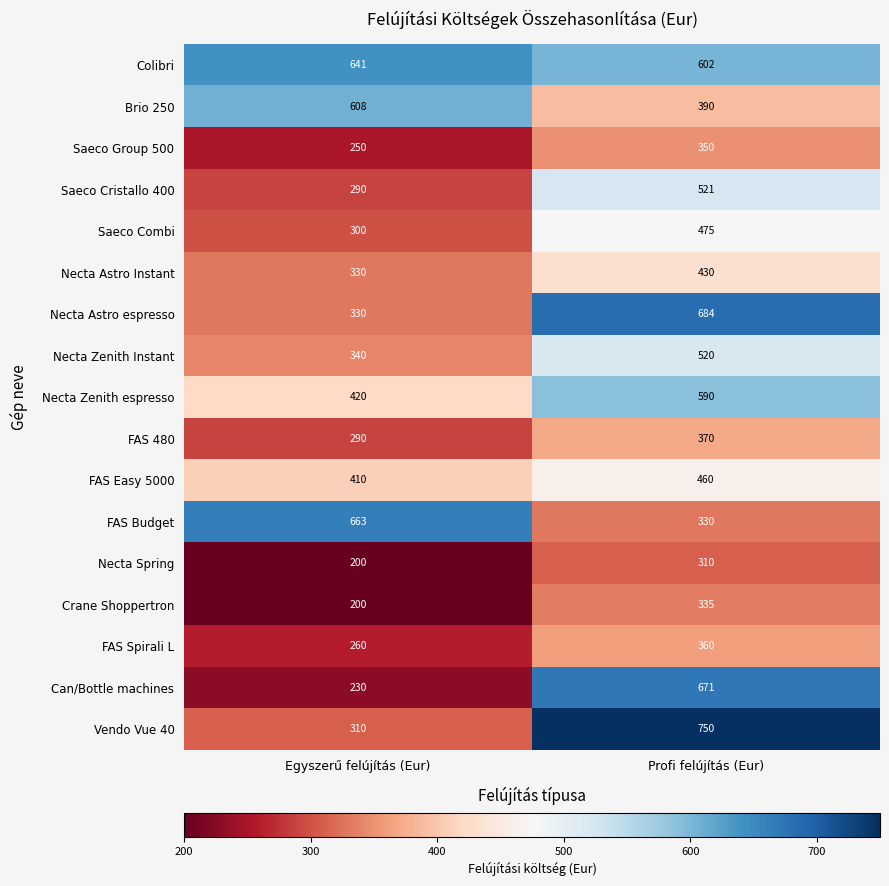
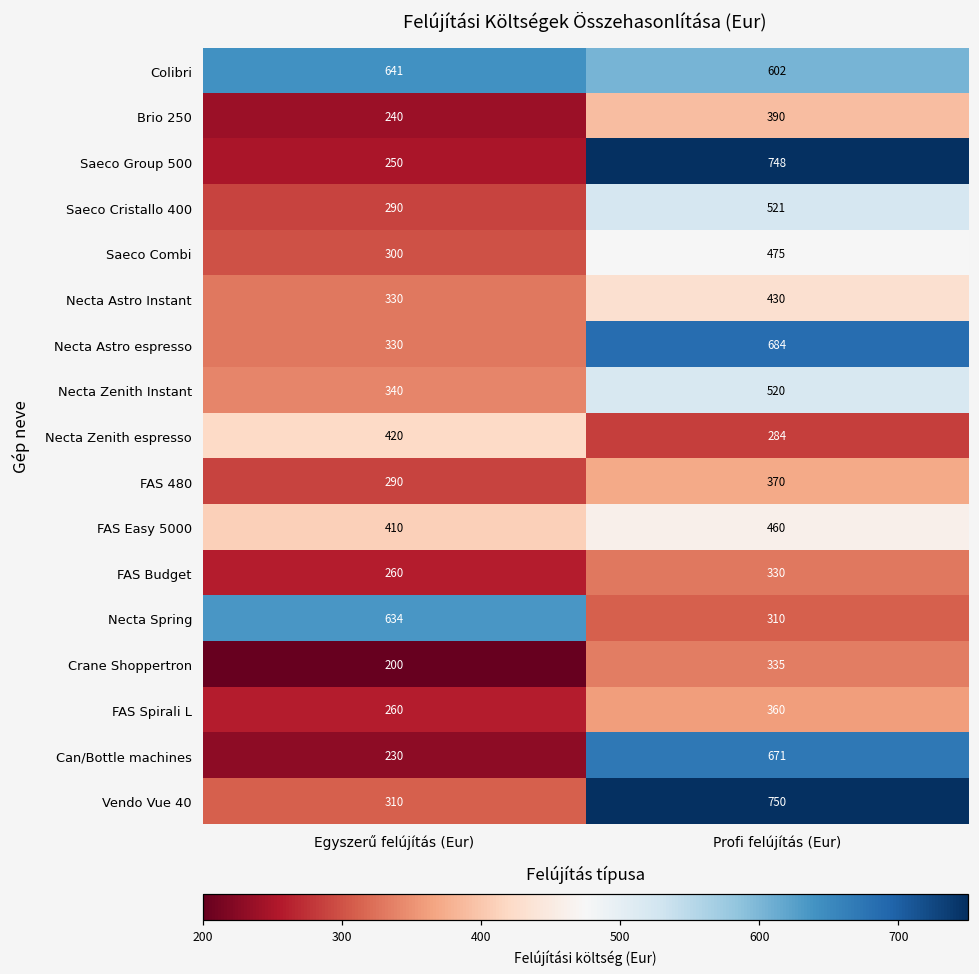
  {
    "Colibri": {
      "Egyszerű felújítás (Eur)": 641,
      "Profi felújítás (Eur)": 602
    },
    "Brio 250": {
-     "Egyszerű felújítás (Eur)": 608,
+     "Egyszerű felújítás (Eur)": 240,
      "Profi felújítás (Eur)": 390
    },
    "Saeco Group 500": {
      "Egyszerű felújítás (Eur)": 250,
-     "Profi felújítás (Eur)": 350
+     "Profi felújítás (Eur)": 748
    },
    "Saeco Cristallo 400": {
      "Egyszerű felújítás (Eur)": 290,
      "Profi felújítás (Eur)": 521
    },
    "Saeco Combi": {
      "Egyszerű felújítás (Eur)": 300,
      "Profi felújítás (Eur)": 475
    },
    "Necta Astro Instant": {
      "Egyszerű felújítás (Eur)": 330,
      "Profi felújítás (Eur)": 430
    },
    "Necta Astro espresso": {
      "Egyszerű felújítás (Eur)": 330,
      "Profi felújítás (Eur)": 684
    },
    "Necta Zenith Instant": {
      "Egyszerű felújítás (Eur)": 340,
      "Profi felújítás (Eur)": 520
    },
    "Necta Zenith espresso": {
      "Egyszerű felújítás (Eur)": 420,
-     "Profi felújítás (Eur)": 590
+     "Profi felújítás (Eur)": 284
    },
    "FAS 480": {
      "Egyszerű felújítás (Eur)": 290,
      "Profi felújítás (Eur)": 370
    },
    "FAS Easy 5000": {
      "Egyszerű felújítás (Eur)": 410,
      "Profi felújítás (Eur)": 460
    },
    "FAS Budget": {
-     "Egyszerű felújítás (Eur)": 663,
+     "Egyszerű felújítás (Eur)": 260,
      "Profi felújítás (Eur)": 330
    },
    "Necta Spring": {
-     "Egyszerű felújítás (Eur)": 200,
+     "Egyszerű felújítás (Eur)": 634,
      "Profi felújítás (Eur)": 310
    },
    "Crane Shoppertron": {
      "Egyszerű felújítás (Eur)": 200,
      "Profi felújítás (Eur)": 335
    },
    "FAS Spirali L": {
      "Egyszerű felújítás (Eur)": 260,
      "Profi felújítás (Eur)": 360
    },
    "Can/Bottle machines": {
      "Egyszerű felújítás (Eur)": 230,
      "Profi felújítás (Eur)": 671
    },
    "Vendo Vue 40": {
      "Egyszerű felújítás (Eur)": 310,
      "Profi felújítás (Eur)": 750
    }
  }
